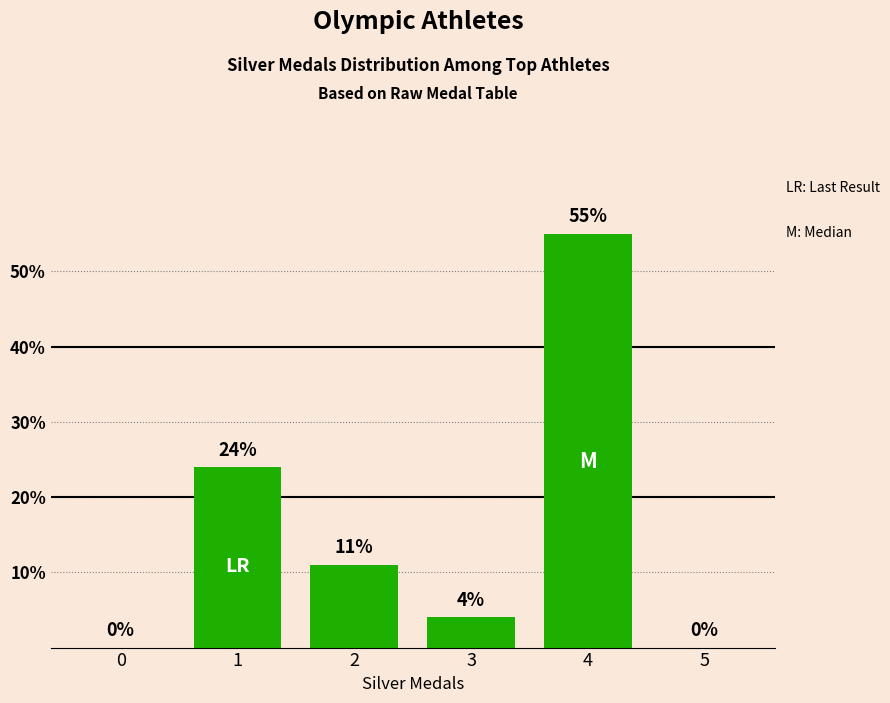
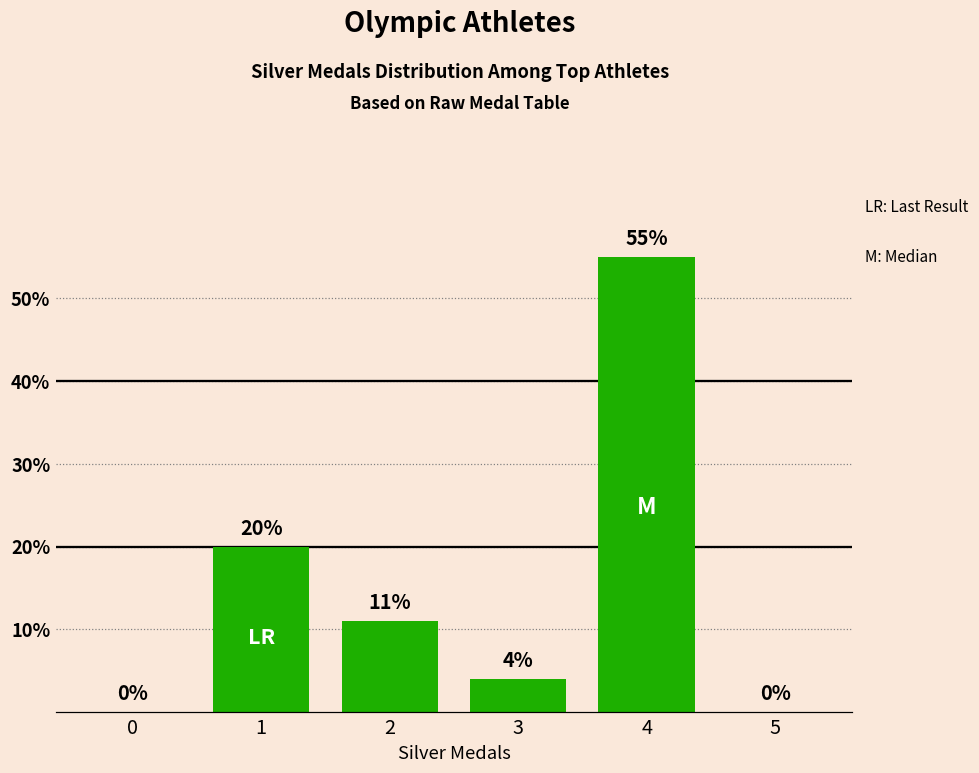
  {
    "0": "0%",
-   "1": "24%",
+   "1": "20%",
    "2": "11%",
    "3": "4%",
    "4": "55%",
    "5": "0%"
  }
